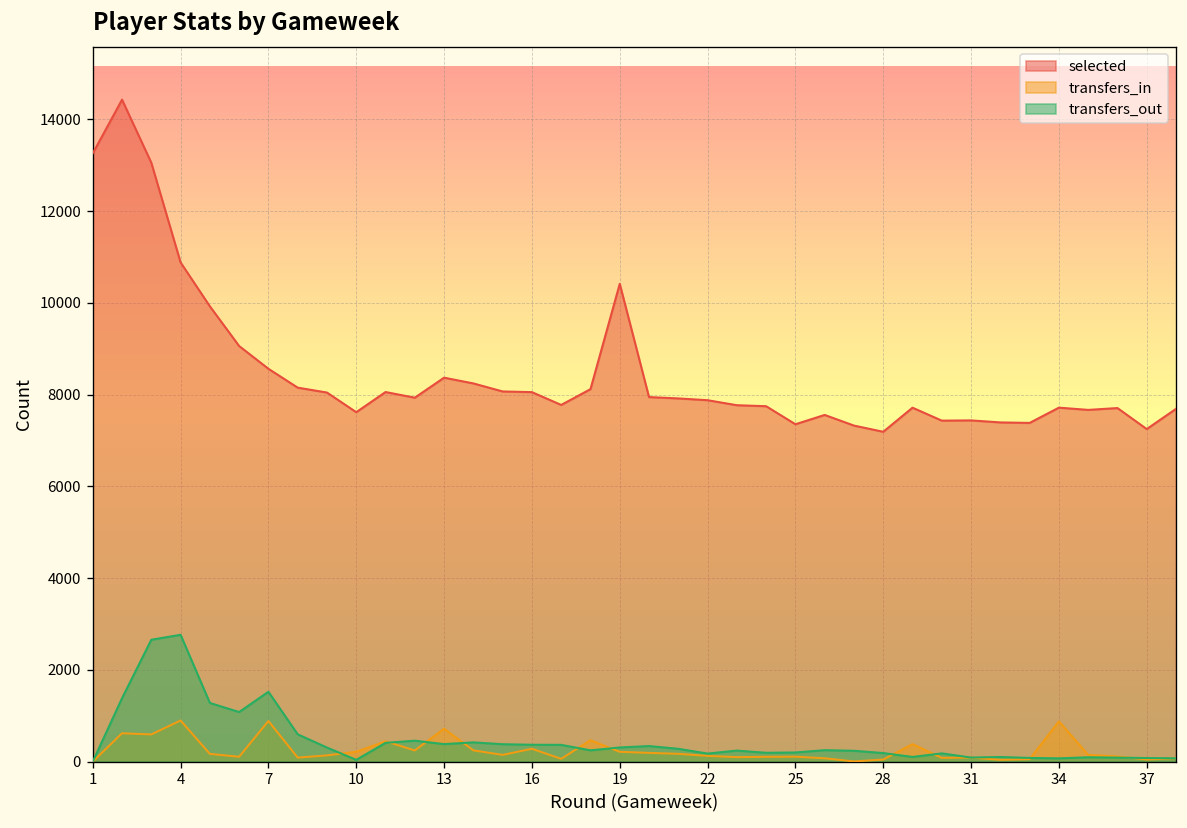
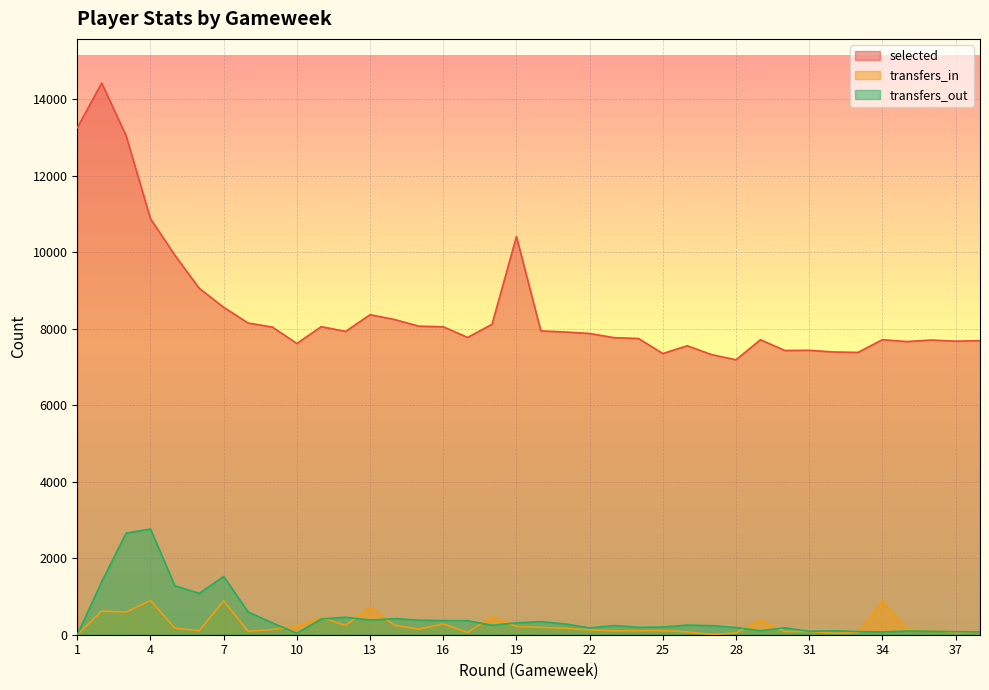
  {
    "selected": {
      "1": 13300,
      "4": 10900,
      "7": 8600,
      "10": 7600,
      "13": 8400,
      "16": 8100,
      "19": 10400,
      "22": 7900,
      "25": 7400,
      "28": 7200,
      "31": 7400,
      "34": 7700,
-     "37": 7300
+     "37": 7700
    },
    "transfers_in": {
      "4": 900,
      "7": 900,
      "10": 200,
      "13": 700,
      "16": 300,
      "19": 200,
      "25": 100,
      "28": 0,
      "34": 900
    },
    "transfers_out": {
      "4": 2800,
      "7": 1500,
      "10": 0,
      "13": 400,
      "16": 400,
      "19": 300,
      "25": 200,
      "28": 200,
      "34": 100
    }
  }
